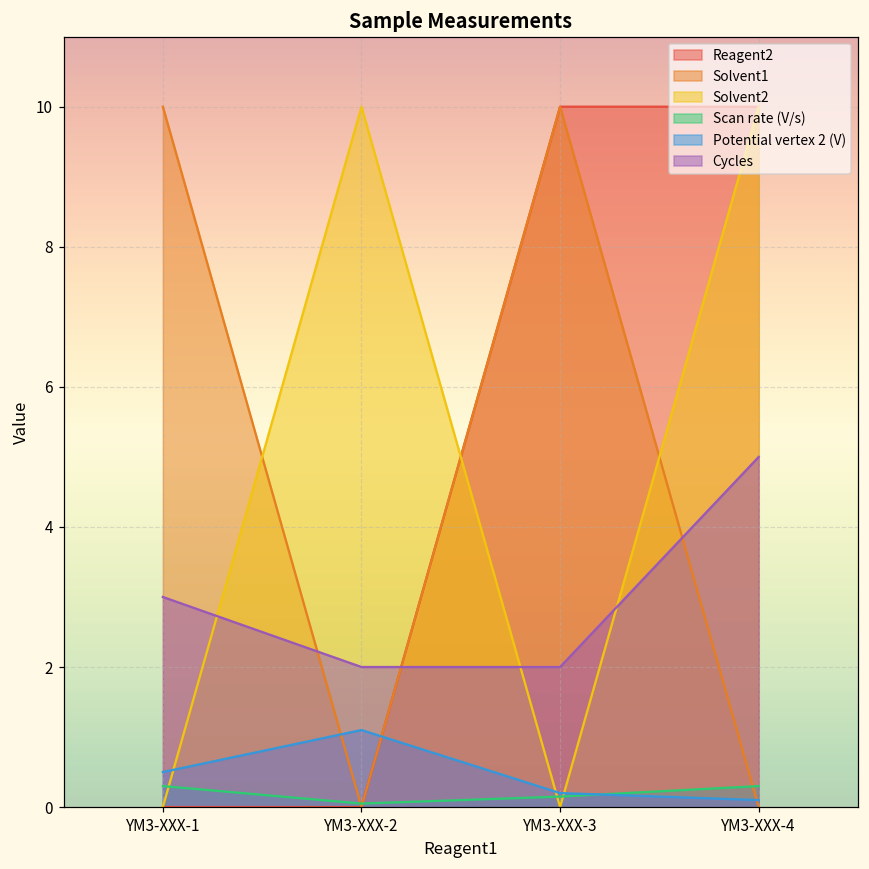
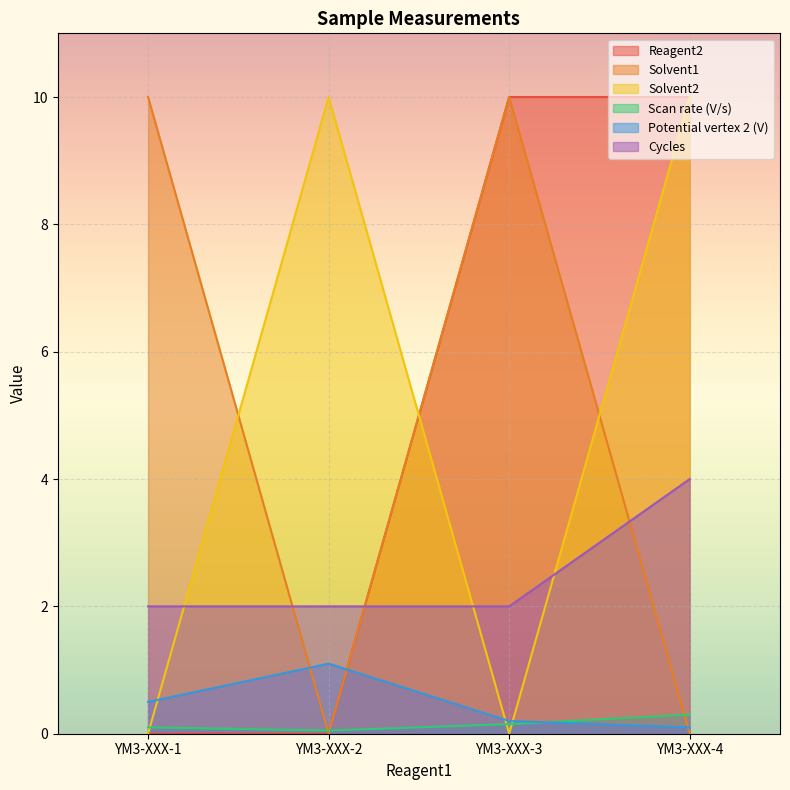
  {
    "Scan rate (V/s)": {
-     "YM3-XXX-1": 0.3,
+     "YM3-XXX-1": 0.1,
      "YM3-XXX-2": 0.1,
      "YM3-XXX-3": 0.2,
      "YM3-XXX-4": 0.3
    },
    "Potential vertex 2 (V)": {
      "YM3-XXX-1": 0.5,
      "YM3-XXX-2": 1.1,
      "YM3-XXX-3": 0.2,
      "YM3-XXX-4": 0.1
    },
    "Cycles": {
-     "YM3-XXX-1": 3,
+     "YM3-XXX-1": 2,
      "YM3-XXX-2": 2,
      "YM3-XXX-3": 2,
-     "YM3-XXX-4": 5
+     "YM3-XXX-4": 4
    }
  }
